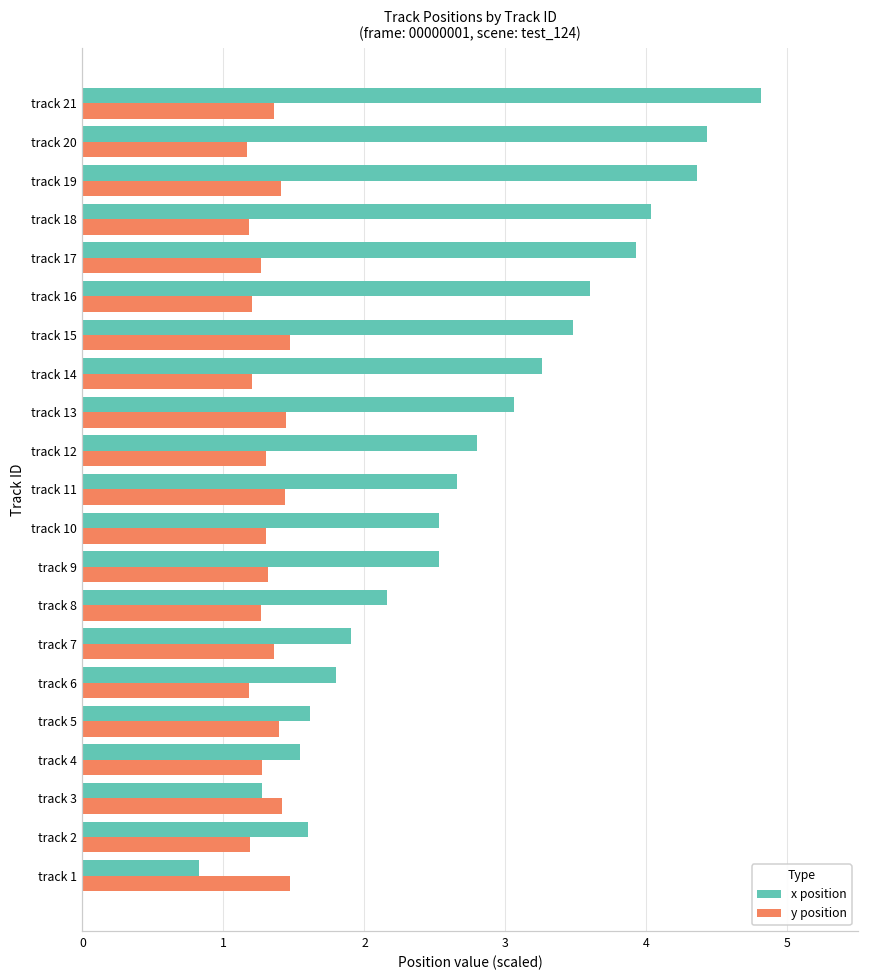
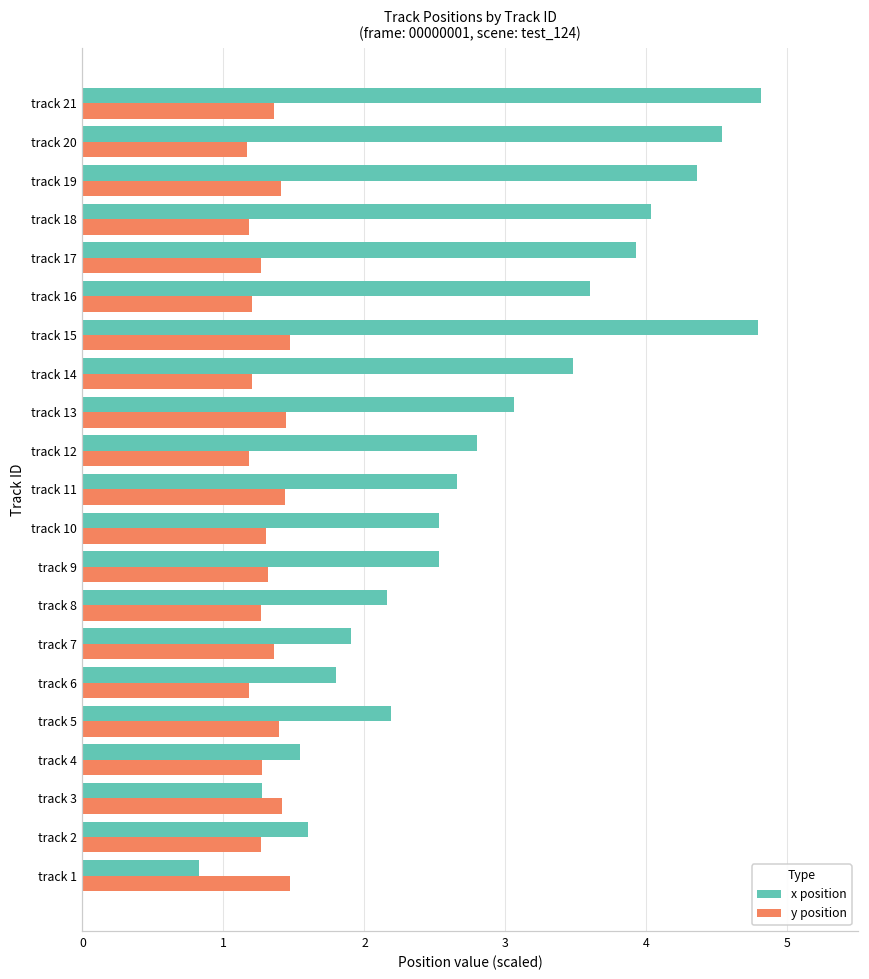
  {
    "x position": {
      "track 21": 4.81,
-     "track 20": 4.43,
+     "track 20": 4.54,
      "track 19": 4.36,
      "track 18": 4.03,
      "track 17": 3.92,
      "track 16": 3.60,
-     "track 15": 3.48,
-     "track 14": 3.26,
+     "track 15": 4.79,
+     "track 14": 3.48,
      "track 13": 3.06,
      "track 12": 2.80,
      "track 11": 2.66,
      "track 10": 2.53,
      "track 9": 2.53,
      "track 8": 2.16,
      "track 7": 1.91,
      "track 6": 1.80,
-     "track 5": 1.62,
+     "track 5": 2.19,
      "track 4": 1.54,
      "track 3": 1.27,
      "track 2": 1.60,
      "track 1": 0.82
    },
    "y position": {
      "track 21": 1.36,
      "track 20": 1.17,
      "track 19": 1.41,
      "track 18": 1.18,
      "track 17": 1.27,
      "track 16": 1.20,
      "track 15": 1.47,
      "track 14": 1.20,
      "track 13": 1.44,
-     "track 12": 1.30,
+     "track 12": 1.18,
      "track 11": 1.44,
      "track 10": 1.30,
      "track 9": 1.31,
      "track 8": 1.26,
      "track 7": 1.36,
      "track 6": 1.18,
      "track 5": 1.39,
      "track 4": 1.27,
      "track 3": 1.41,
-     "track 2": 1.19,
+     "track 2": 1.27,
      "track 1": 1.47
    }
  }
